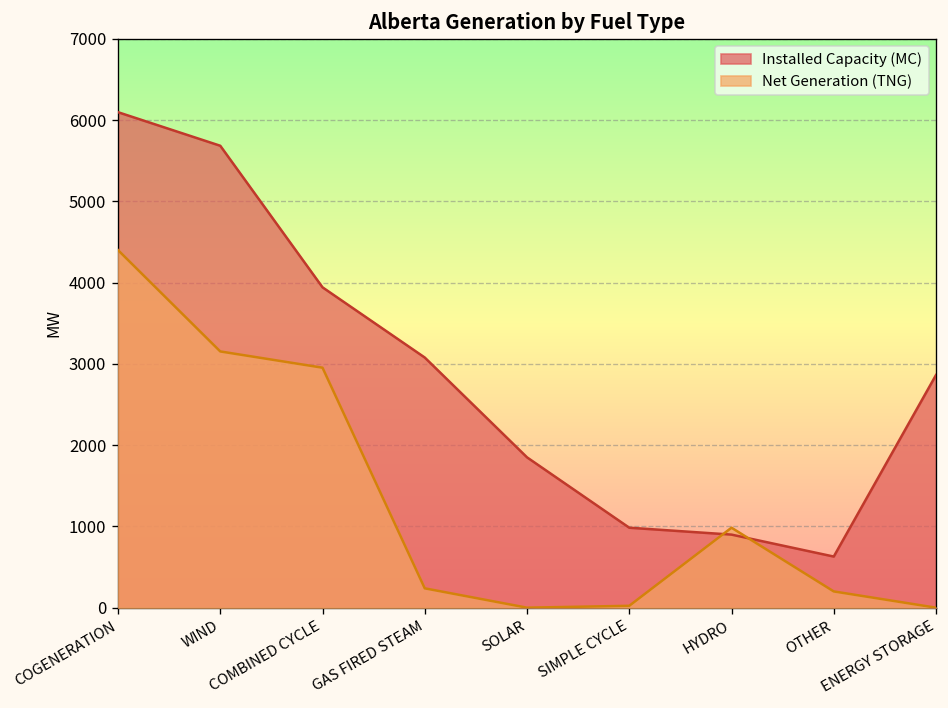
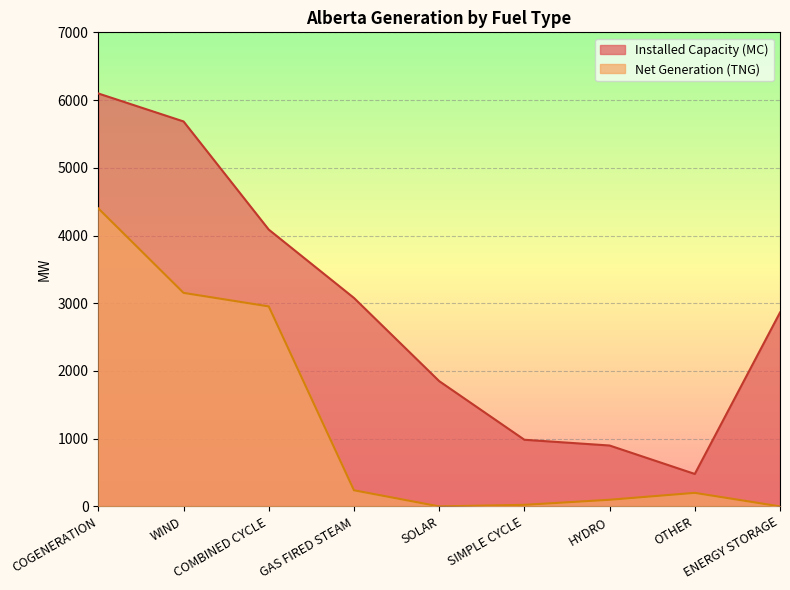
  {
    "Installed Capacity (MC)": {
      "COGENERATION": 6100,
      "WIND": 5700,
-     "COMBINED CYCLE": 3900,
+     "COMBINED CYCLE": 4100,
      "GAS FIRED STEAM": 3100,
      "SOLAR": 1900,
      "SIMPLE CYCLE": 1000,
      "HYDRO": 900,
-     "OTHER": 600,
+     "OTHER": 500,
      "ENERGY STORAGE": 2900
    },
    "Net Generation (TNG)": {
      "COGENERATION": 4400,
      "WIND": 3200,
      "COMBINED CYCLE": 3000,
      "GAS FIRED STEAM": 200,
      "SOLAR": 0,
      "SIMPLE CYCLE": 0,
-     "HYDRO": 1000,
+     "HYDRO": 100,
      "OTHER": 200,
      "ENERGY STORAGE": 0
    }
  }
